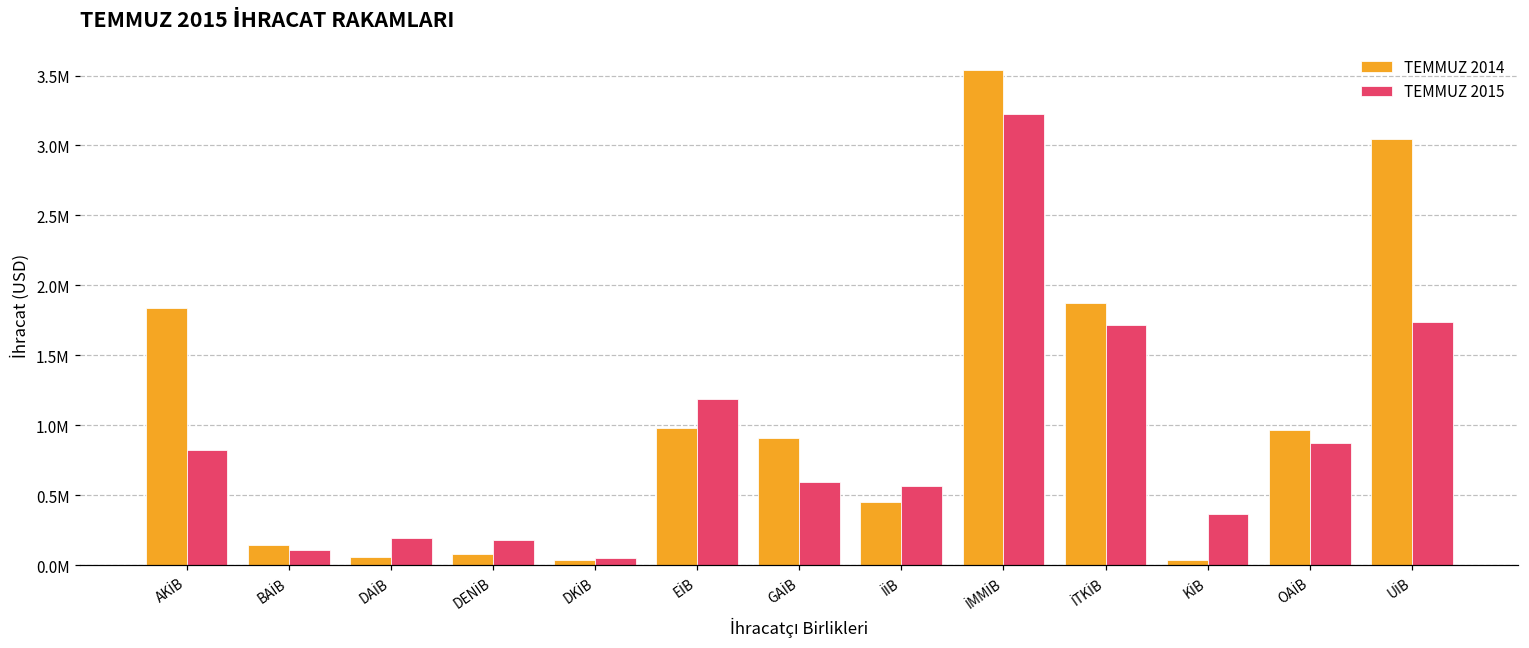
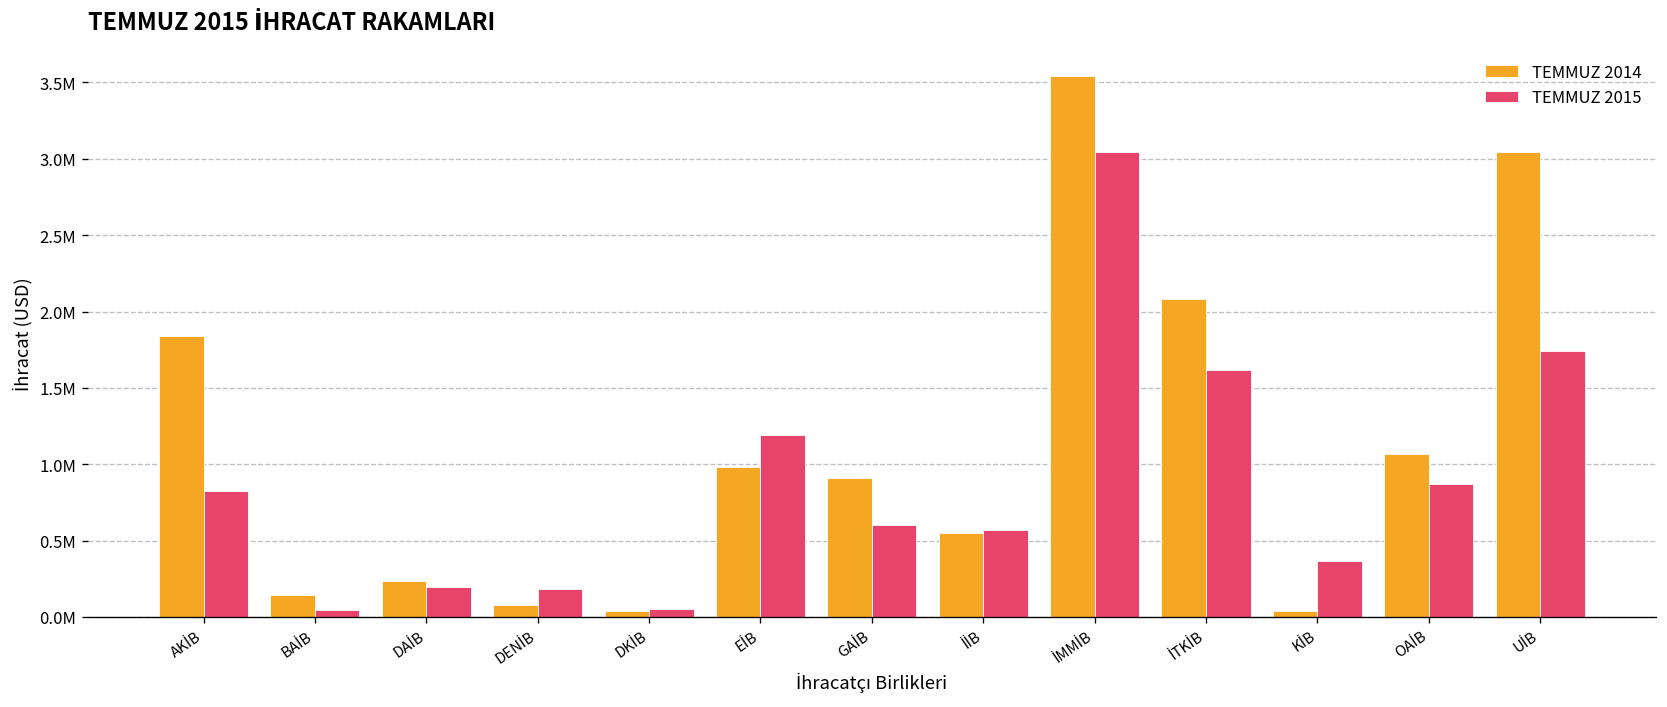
  {
    "TEMMUZ 2014": {
      "AKİB": 1840000,
      "BAİB": 140000,
-     "DAİB": 60000,
+     "DAİB": 240000,
      "DENİB": 80000,
      "DKİB": 40000,
      "EİB": 980000,
      "GAİB": 910000,
-     "İİB": 460000,
+     "İİB": 550000,
      "İMMİB": 3540000,
-     "İTKİB": 1880000,
+     "İTKİB": 2080000,
      "KİB": 40000,
-     "OAİB": 970000,
+     "OAİB": 1060000,
      "UİB": 3050000
    },
    "TEMMUZ 2015": {
      "AKİB": 830000,
-     "BAİB": 110000,
+     "BAİB": 40000,
      "DAİB": 200000,
      "DENİB": 180000,
      "DKİB": 50000,
      "EİB": 1190000,
      "GAİB": 600000,
      "İİB": 570000,
-     "İMMİB": 3220000,
-     "İTKİB": 1720000,
+     "İMMİB": 3050000,
+     "İTKİB": 1620000,
      "KİB": 370000,
      "OAİB": 870000,
      "UİB": 1740000
    }
  }
